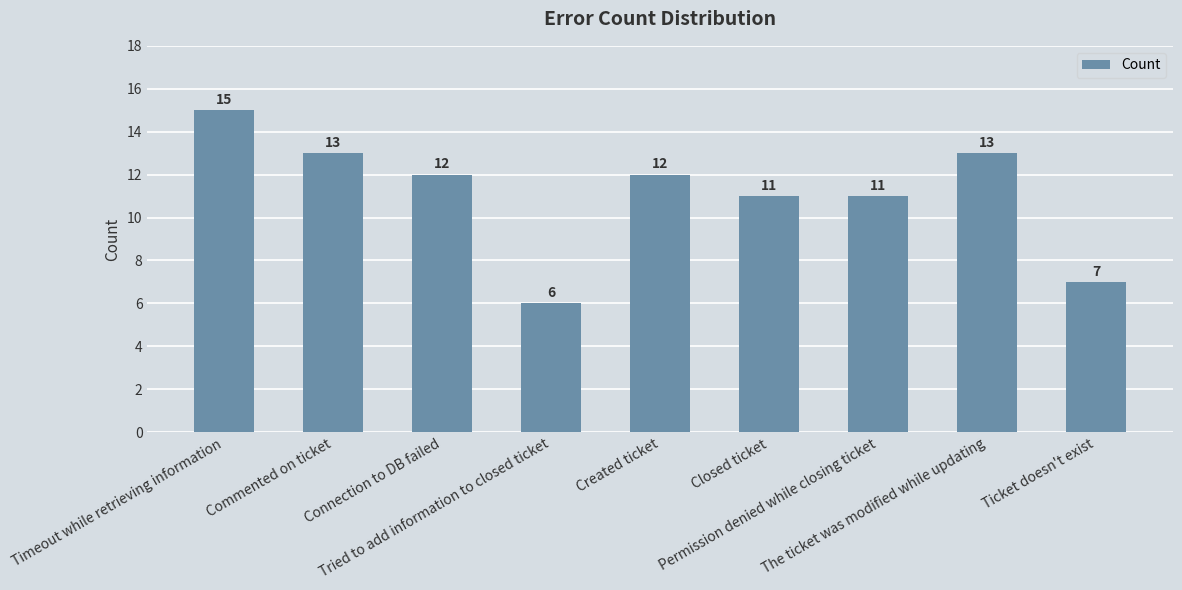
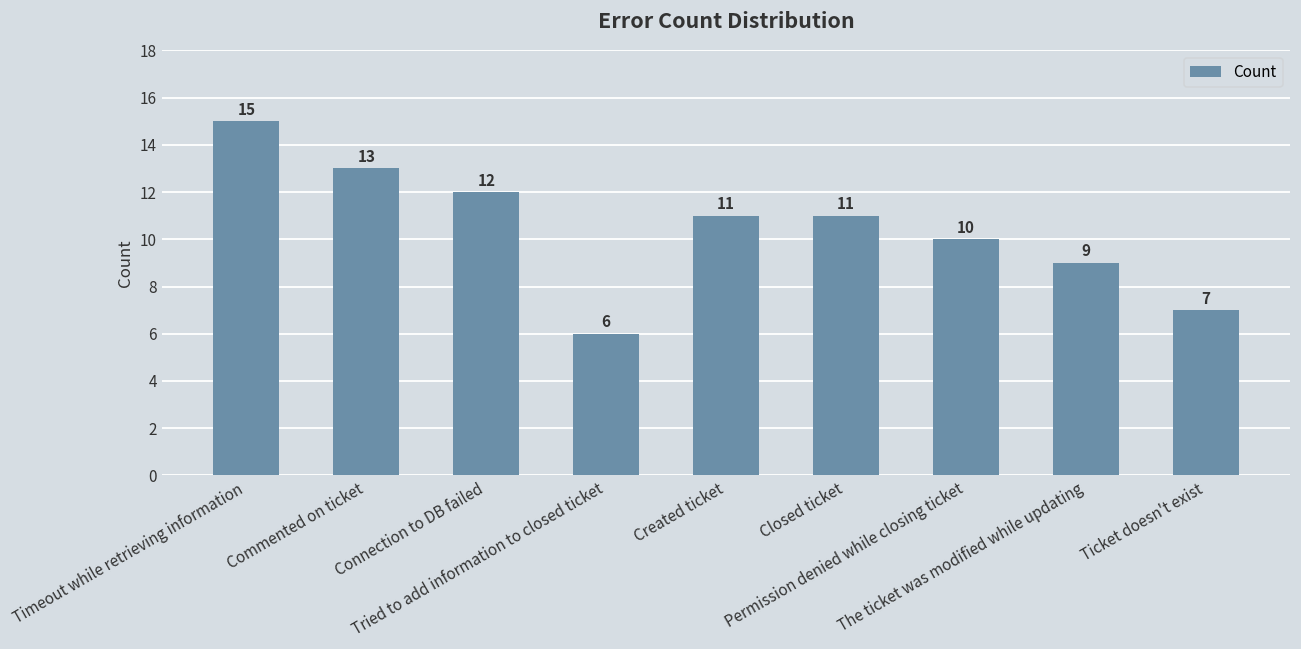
  {
    "Timeout while retrieving information": 15,
    "Commented on ticket": 13,
    "Connection to DB failed": 12,
    "Tried to add information to closed ticket": 6,
-   "Created ticket": 12,
+   "Created ticket": 11,
    "Closed ticket": 11,
-   "Permission denied while closing ticket": 11,
-   "The ticket was modified while updating": 13,
+   "Permission denied while closing ticket": 10,
+   "The ticket was modified while updating": 9,
    "Ticket doesn't exist": 7
  }
